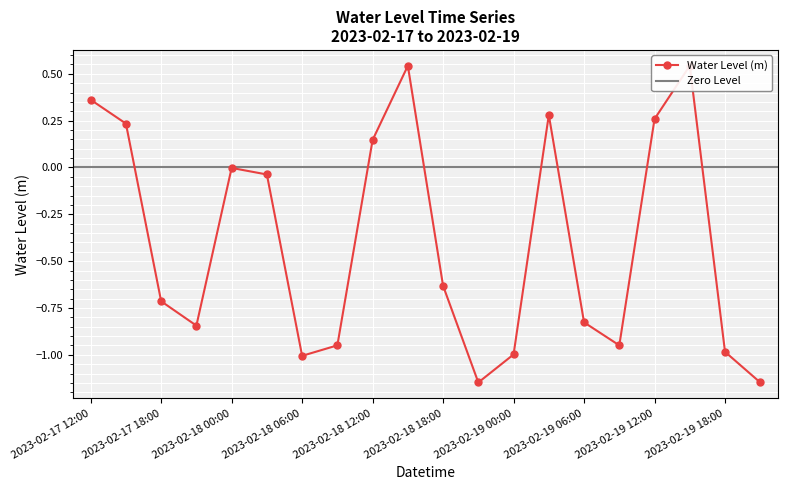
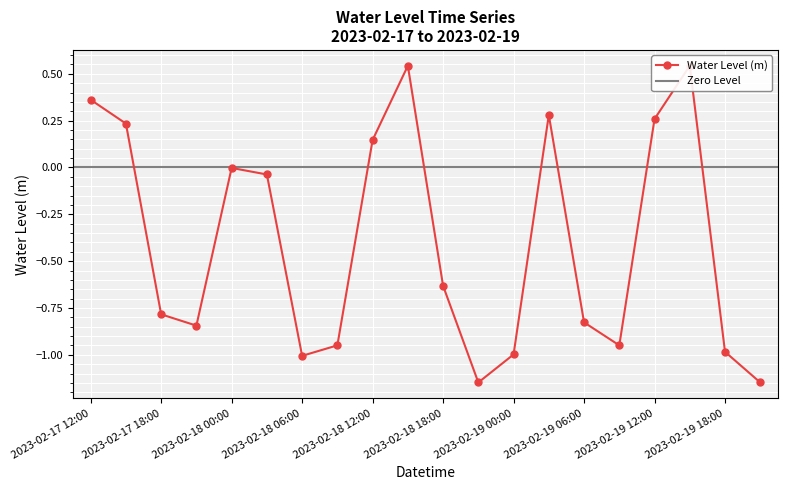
  {
    "2023-02-17 12:00": 0.36,
-   "2023-02-17 18:00": -0.71,
+   "2023-02-17 18:00": -0.78,
    "2023-02-18 00:00": 0.00,
    "2023-02-18 06:00": -1.01,
    "2023-02-18 12:00": 0.15,
    "2023-02-18 18:00": -0.63,
    "2023-02-19 00:00": -1.00,
    "2023-02-19 06:00": -0.83,
    "2023-02-19 12:00": 0.26,
    "2023-02-19 18:00": -0.98
  }
